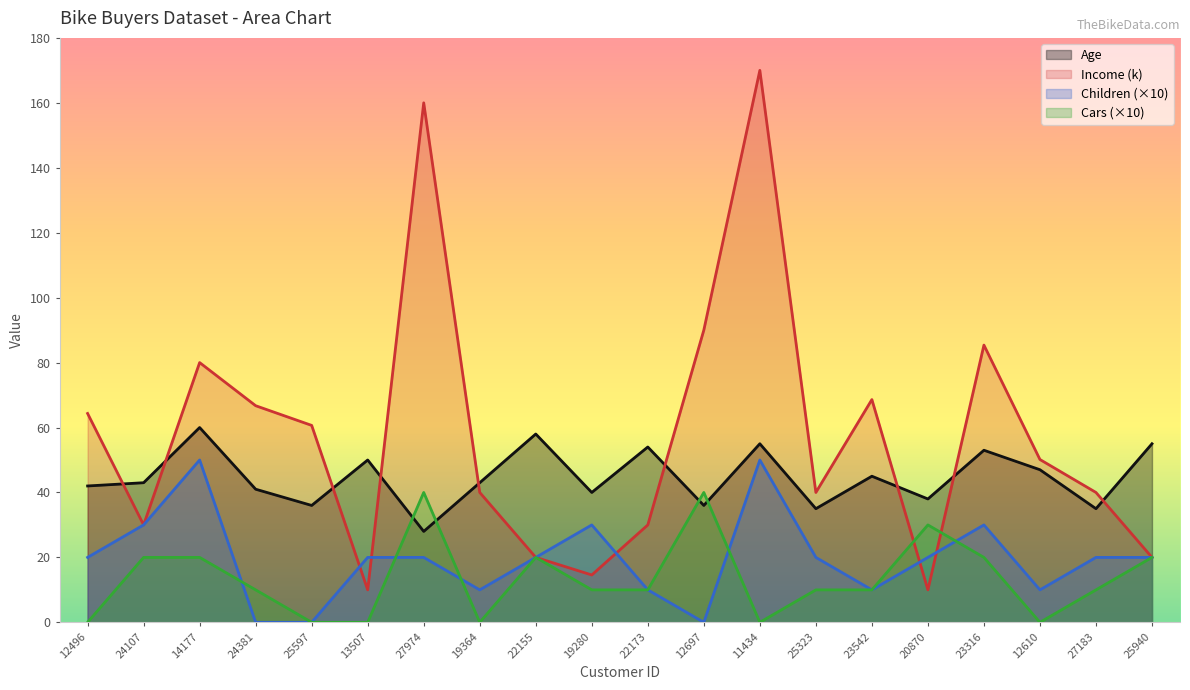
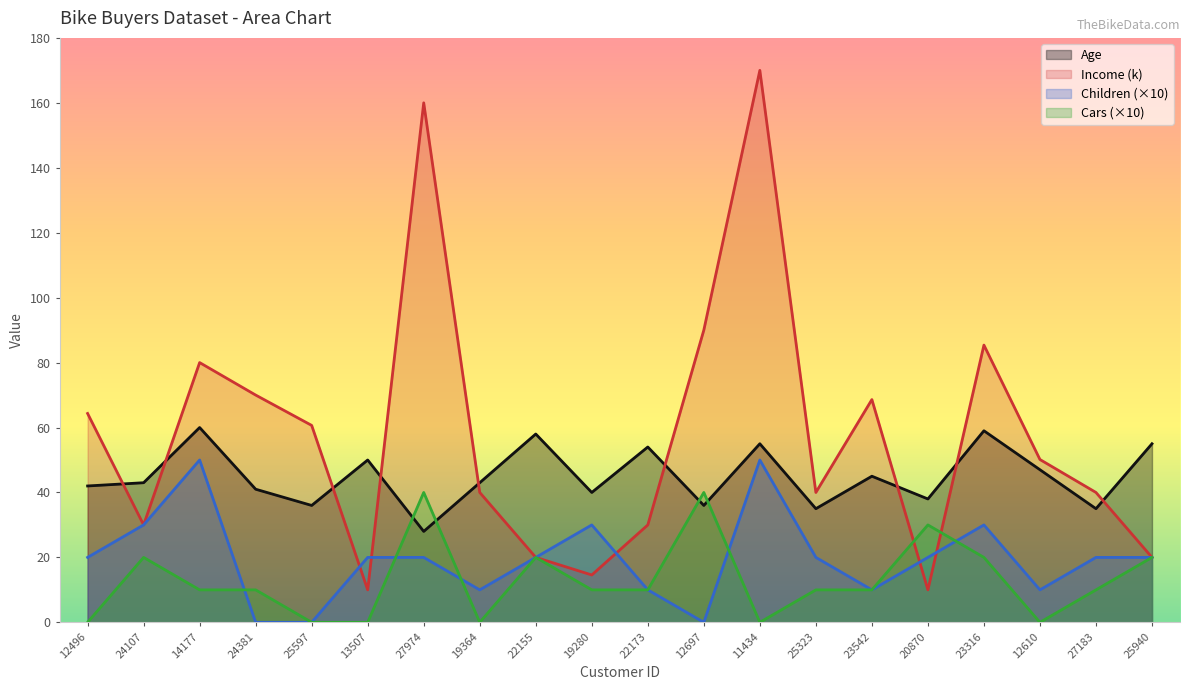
  {
    "Age": {
      "12496": 42,
      "24107": 43,
      "14177": 60,
      "24381": 41,
      "25597": 36,
      "13507": 50,
      "27974": 28,
      "19364": 43,
      "22155": 58,
      "19280": 40,
      "22173": 54,
      "12697": 36,
      "11434": 55,
      "25323": 35,
      "23542": 45,
      "20870": 38,
-     "23316": 53,
+     "23316": 59,
      "12610": 47,
      "27183": 35,
      "25940": 55
    },
    "Income (k)": {
      "12496": 64,
      "14177": 80,
-     "24381": 67,
+     "24381": 70,
      "25597": 61,
      "13507": 10,
      "27974": 160,
      "19364": 40,
      "19280": 15,
      "22173": 30,
      "12697": 90,
      "11434": 170,
      "25323": 40,
      "23542": 69,
      "20870": 10,
      "23316": 85,
      "12610": 50,
      "27183": 40
    },
    "Children (×10)": {
      "12496": 20,
      "14177": 50,
      "24381": 0,
      "13507": 20,
      "27974": 20,
      "19364": 10,
      "19280": 30,
      "12697": 0,
      "11434": 50,
      "25323": 20,
      "20870": 20,
      "23316": 30,
      "12610": 10,
      "27183": 20
    },
    "Cars (×10)": {
      "12496": 0,
      "24107": 20,
-     "14177": 20,
+     "14177": 10,
      "24381": 10,
      "13507": 0,
      "27974": 40,
      "19364": 0,
      "19280": 10,
      "12697": 40,
      "11434": 0,
      "25323": 10,
      "20870": 30,
      "23316": 20,
      "12610": 0,
      "27183": 10
    }
  }
